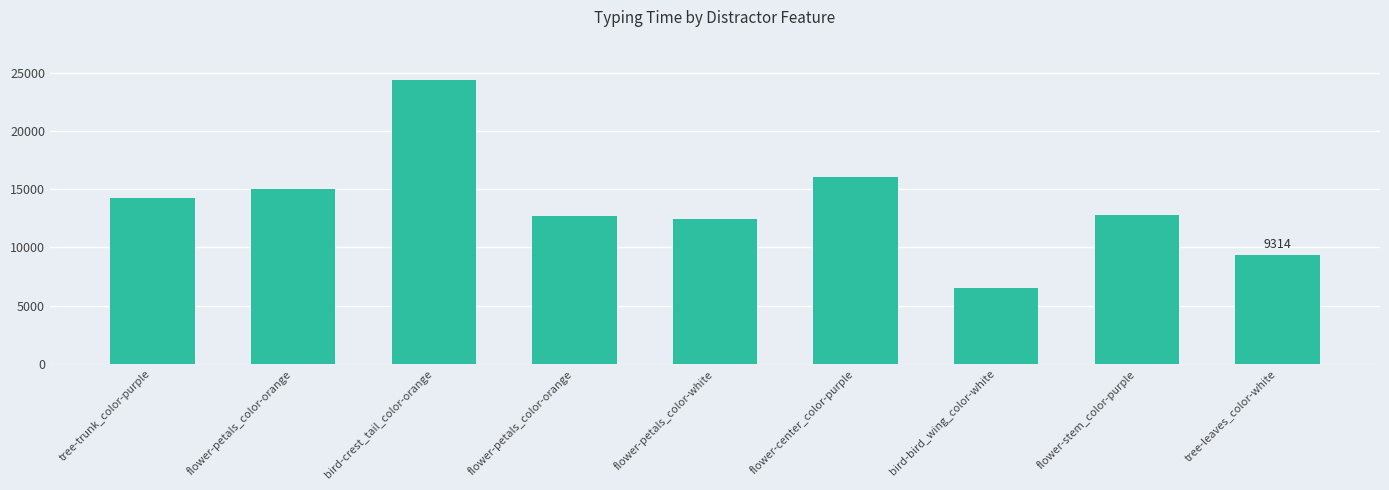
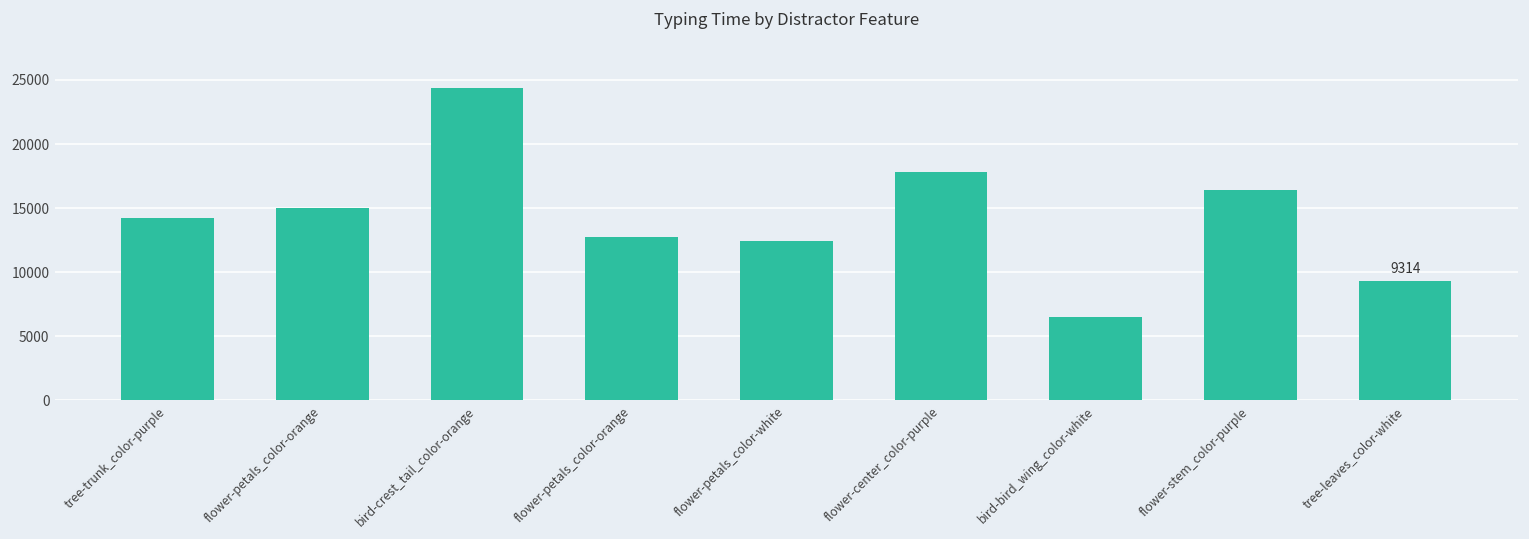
  {
    "tree-trunk_color-purple": 14200,
    "bird-crest_tail_color-orange": 24400,
    "flower-petals_color-white": 12500,
-   "flower-center_color-purple": 16000,
+   "flower-center_color-purple": 17800,
    "bird-bird_wing_color-white": 6500,
-   "flower-stem_color-purple": 12700
+   "flower-stem_color-purple": 16400
  }
